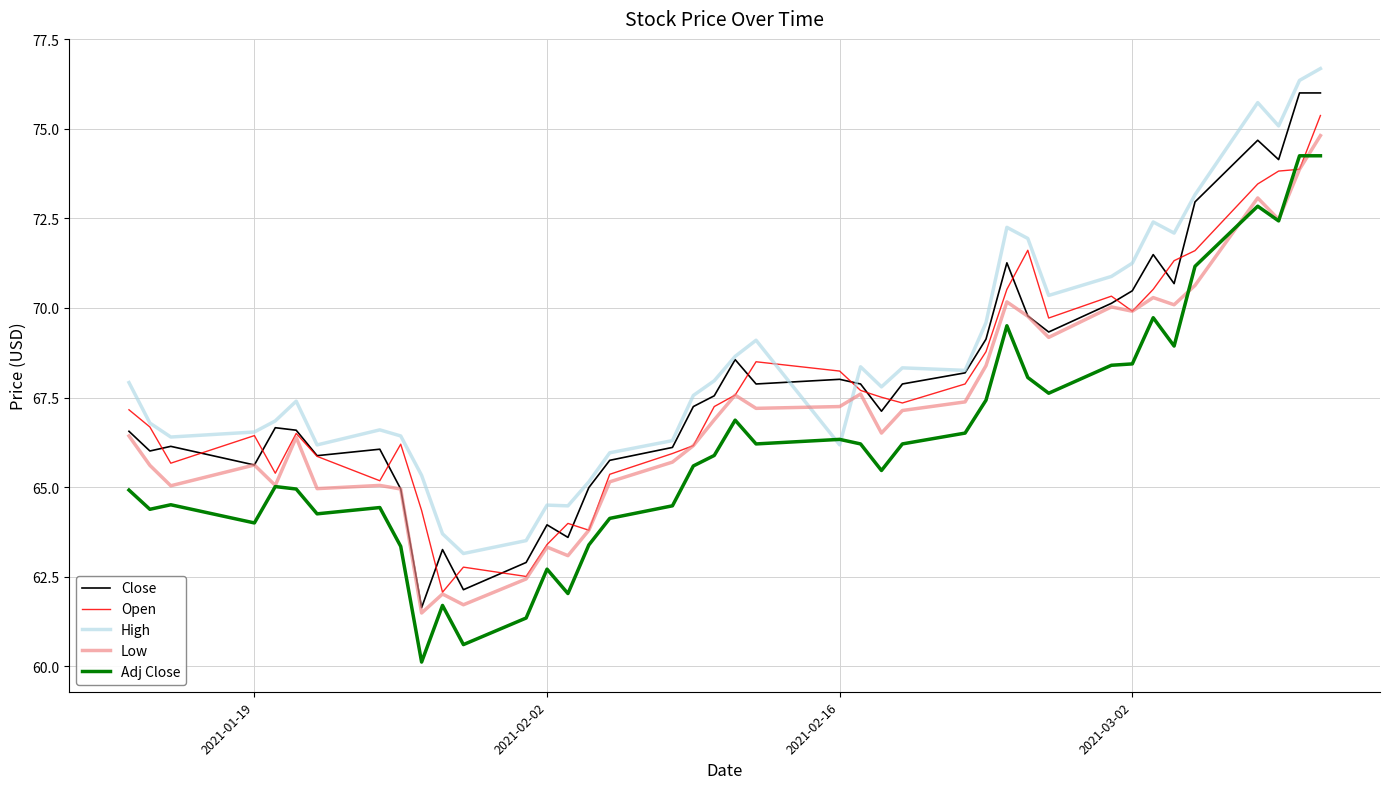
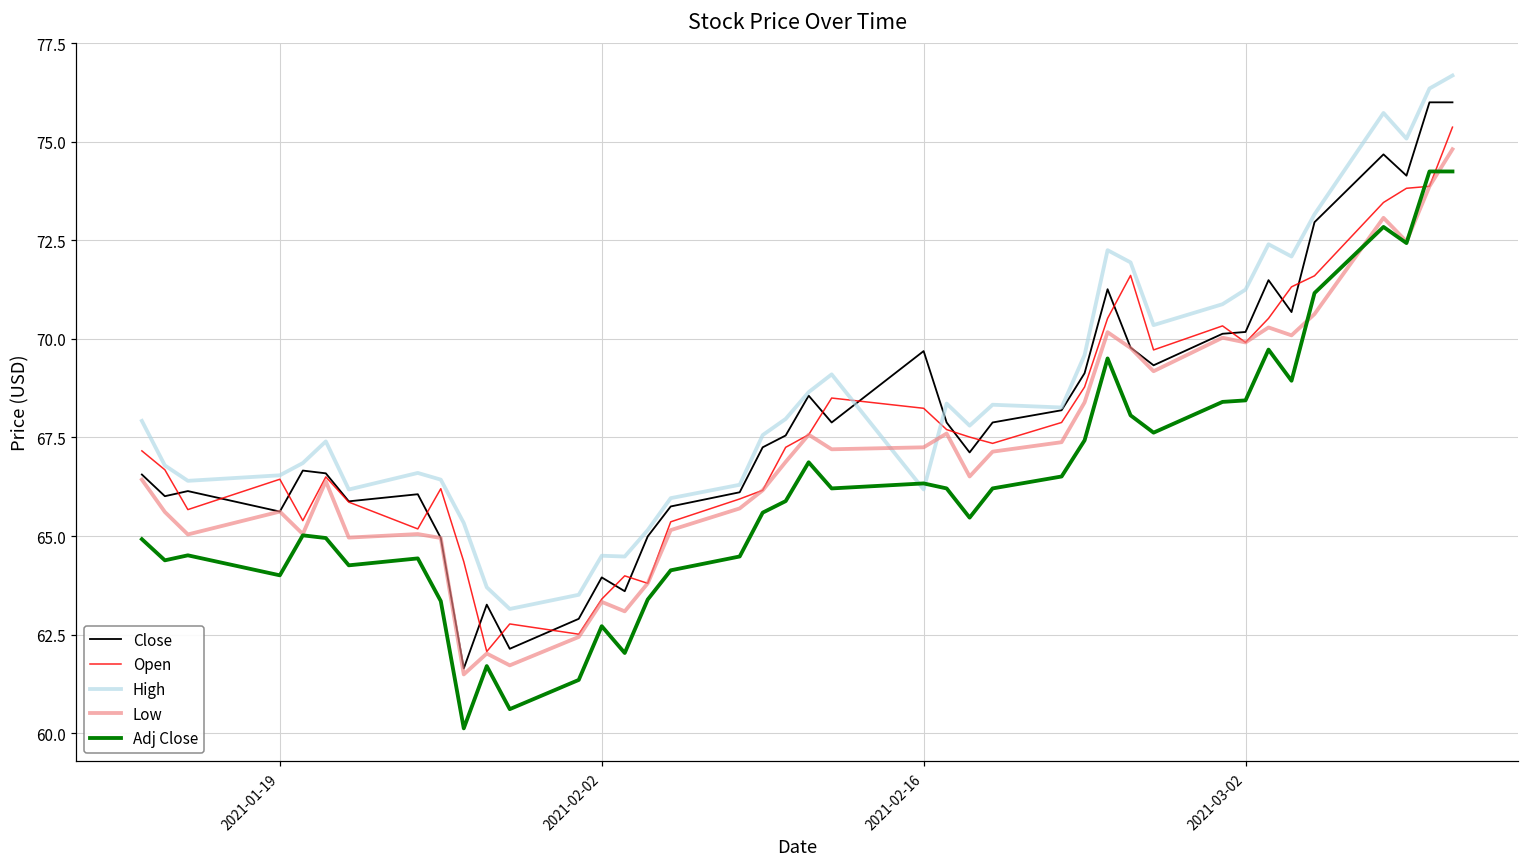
  {
    "Close": {
      "2021-02-02": 64.0,
-     "2021-02-16": 68.0,
-     "2021-03-02": 70.5
+     "2021-02-16": 69.7,
+     "2021-03-02": 70.2
    },
    "Open": {
      "2021-01-19": 66.4,
      "2021-02-16": 68.2
    },
    "High": {
      "2021-01-19": 66.5,
      "2021-02-02": 64.5,
      "2021-02-16": 66.2,
      "2021-03-02": 71.3
    },
    "Low": {
      "2021-02-16": 67.3
    },
    "Adj Close": {
      "2021-01-19": 64.0,
      "2021-02-02": 62.7,
      "2021-02-16": 66.3,
      "2021-03-02": 68.4
    }
  }
